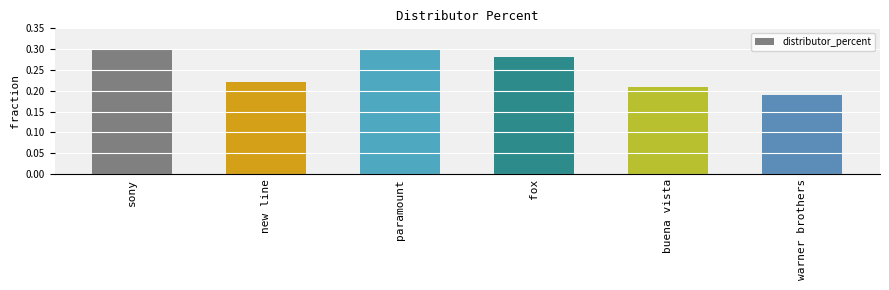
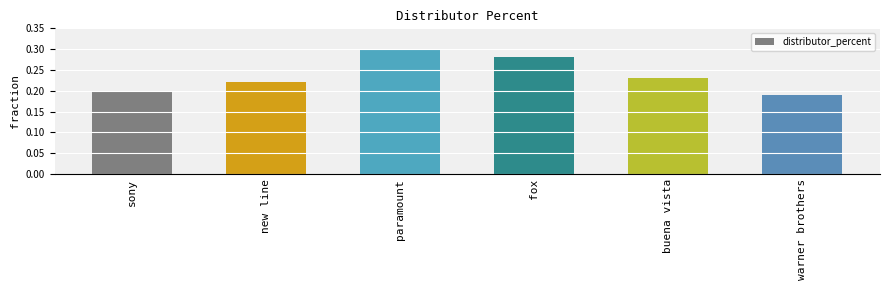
  {
-   "sony": 0.3,
+   "sony": 0.2,
    "new line": 0.22,
    "paramount": 0.30,
    "fox": 0.28,
-   "buena vista": 0.21,
+   "buena vista": 0.23,
    "warner brothers": 0.19
  }
